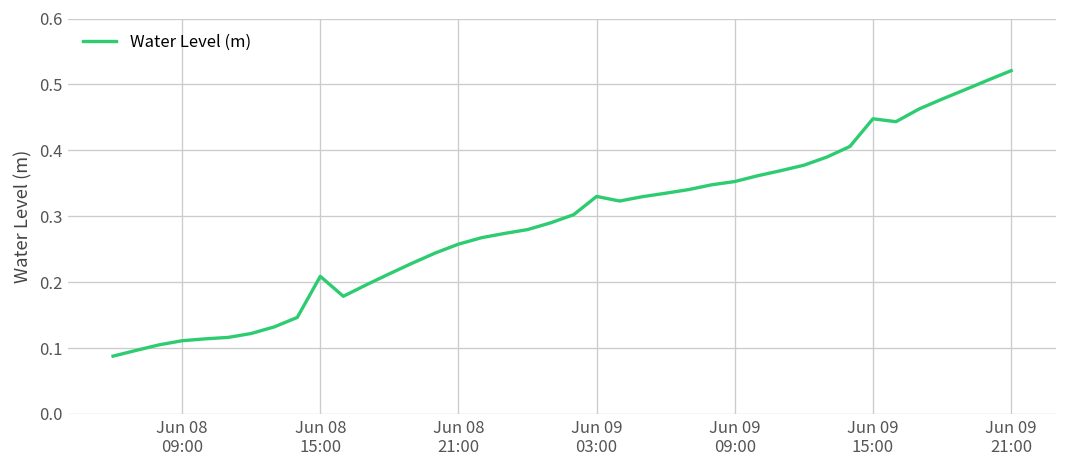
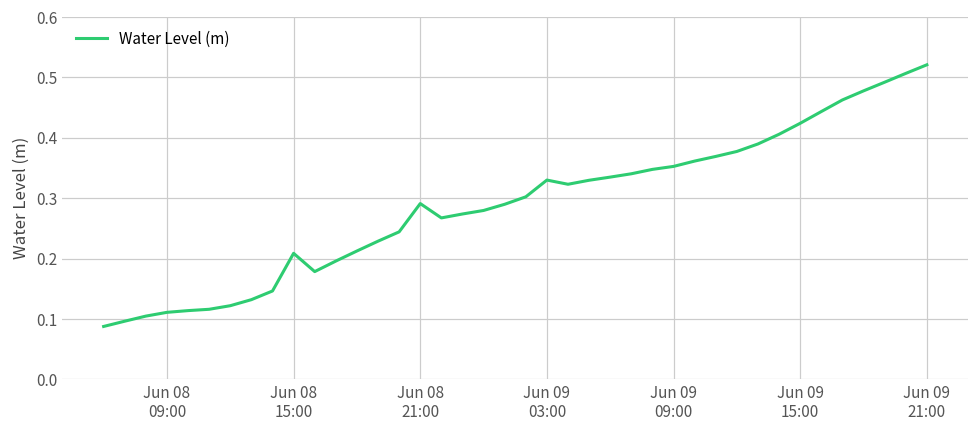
  {
    "Jun 08 09:00": 0.11,
    "Jun 08 15:00": 0.21,
-   "Jun 08 21:00": 0.26,
+   "Jun 08 21:00": 0.29,
    "Jun 09 03:00": 0.33,
    "Jun 09 09:00": 0.35,
-   "Jun 09 15:00": 0.45,
+   "Jun 09 15:00": 0.42,
    "Jun 09 21:00": 0.52
  }
